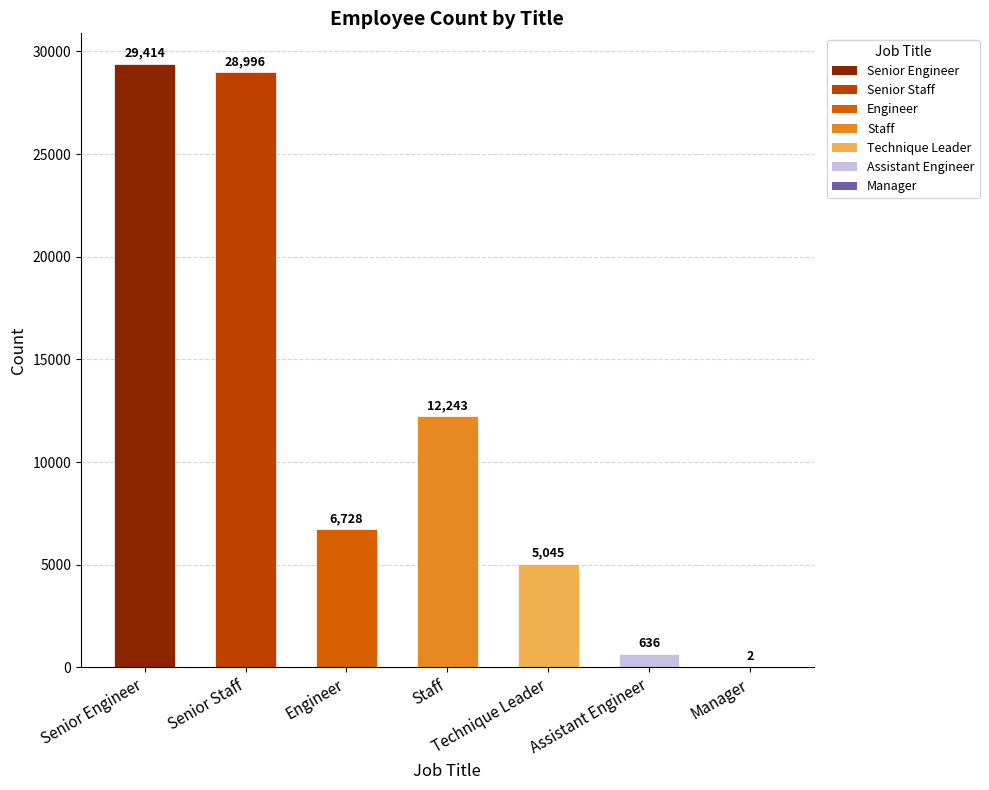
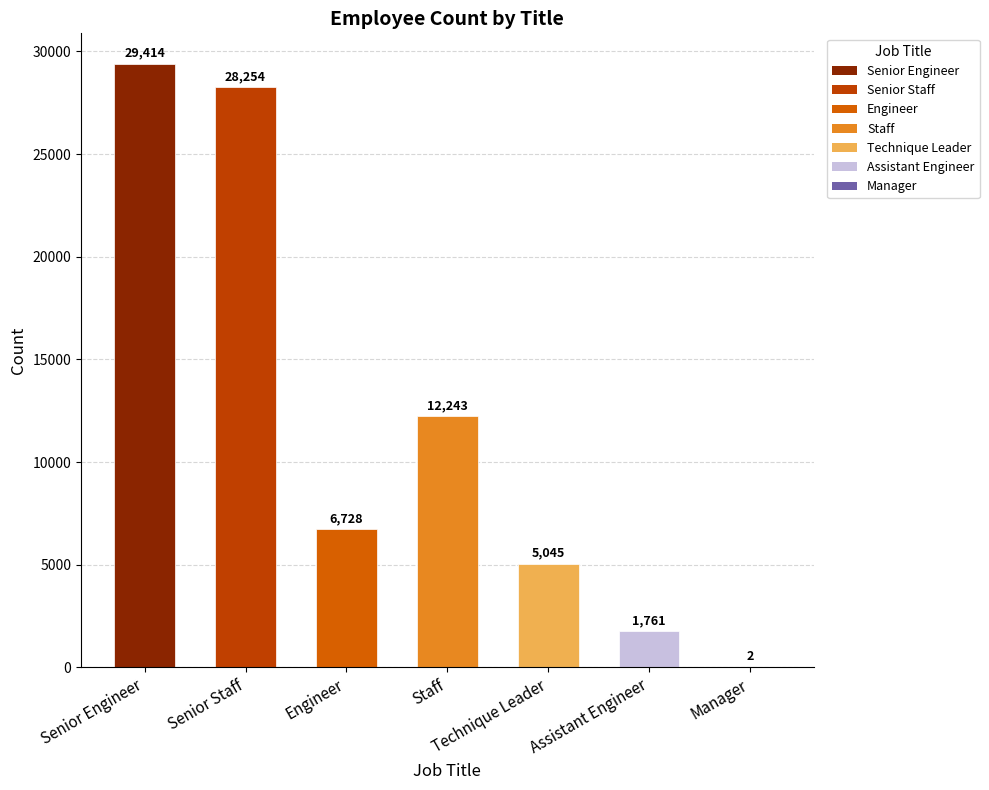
  {
    "Senior Engineer": "29,414",
-   "Senior Staff": "28,996",
+   "Senior Staff": "28,254",
    "Engineer": "6,728",
    "Staff": "12,243",
    "Technique Leader": "5,045",
-   "Assistant Engineer": "636",
+   "Assistant Engineer": "1,761",
    "Manager": "2"
  }
